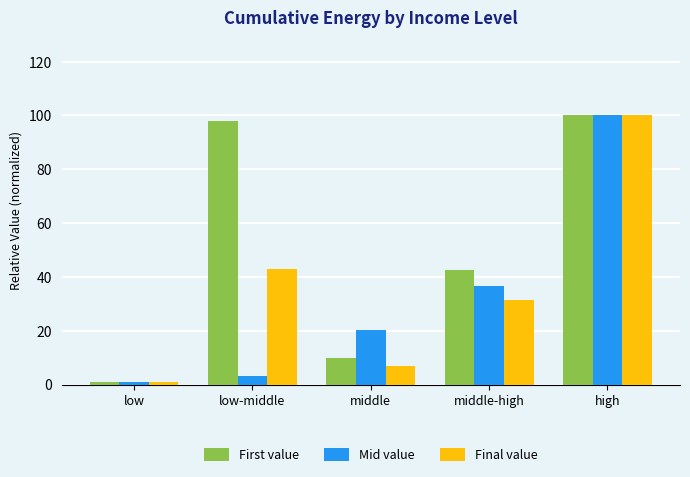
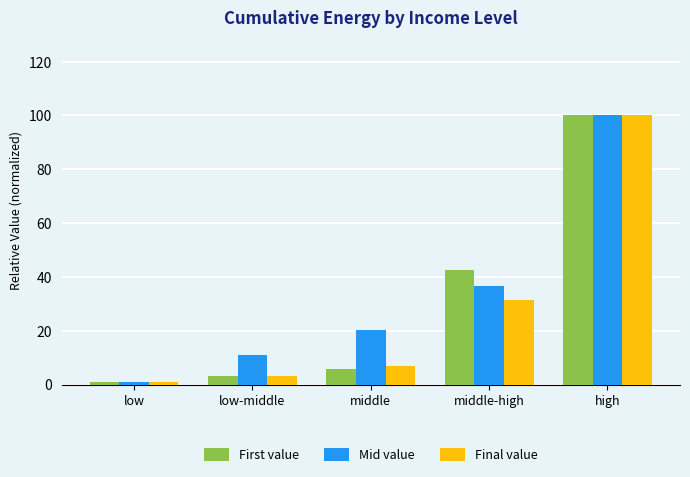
  {
    "First value": {
      "low": 1,
-     "low-middle": 98,
-     "middle": 10,
+     "low-middle": 3,
+     "middle": 6,
      "middle-high": 43,
      "high": 100
    },
    "Mid value": {
      "low": 1,
-     "low-middle": 3,
+     "low-middle": 11,
      "middle": 20,
      "middle-high": 37,
      "high": 100
    },
    "Final value": {
      "low": 1,
-     "low-middle": 43,
+     "low-middle": 3,
      "middle": 7,
      "middle-high": 32,
      "high": 100
    }
  }
